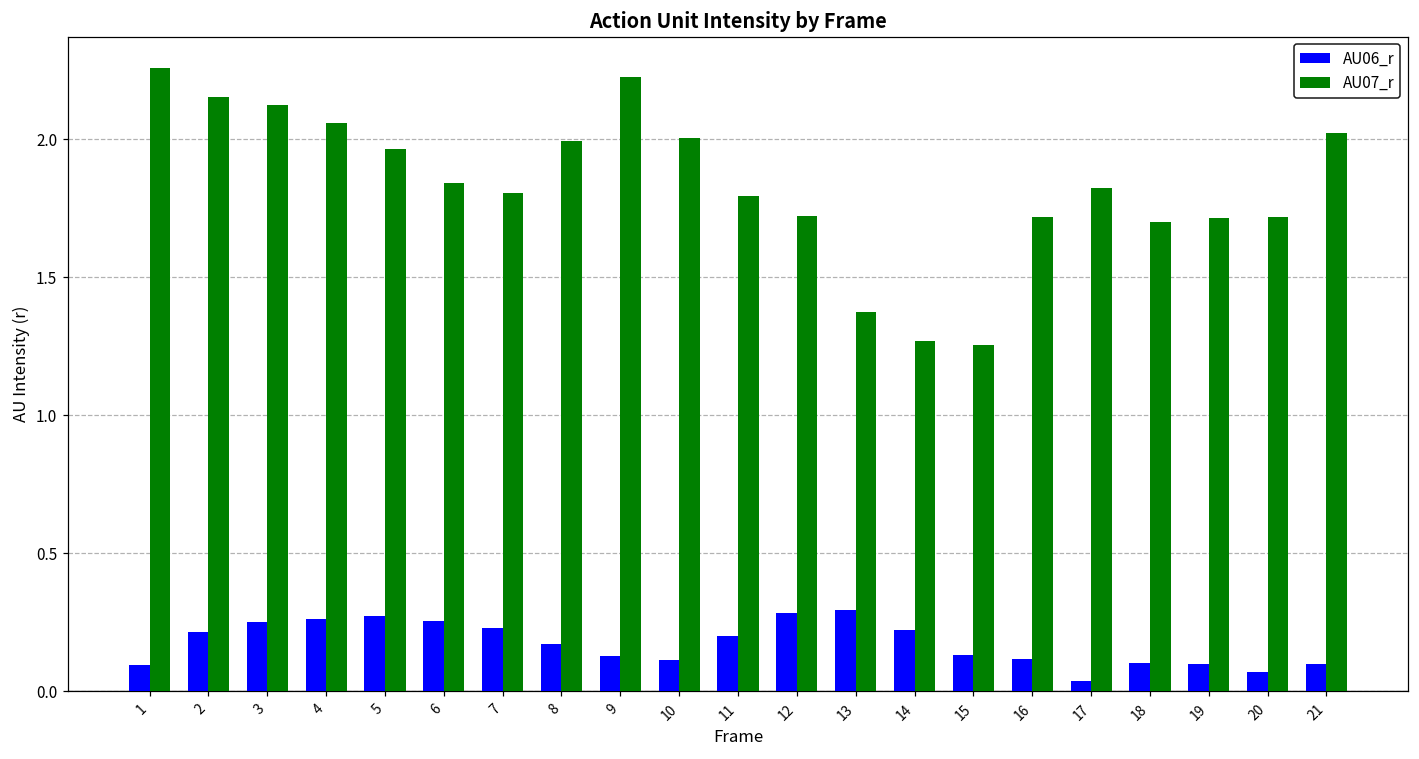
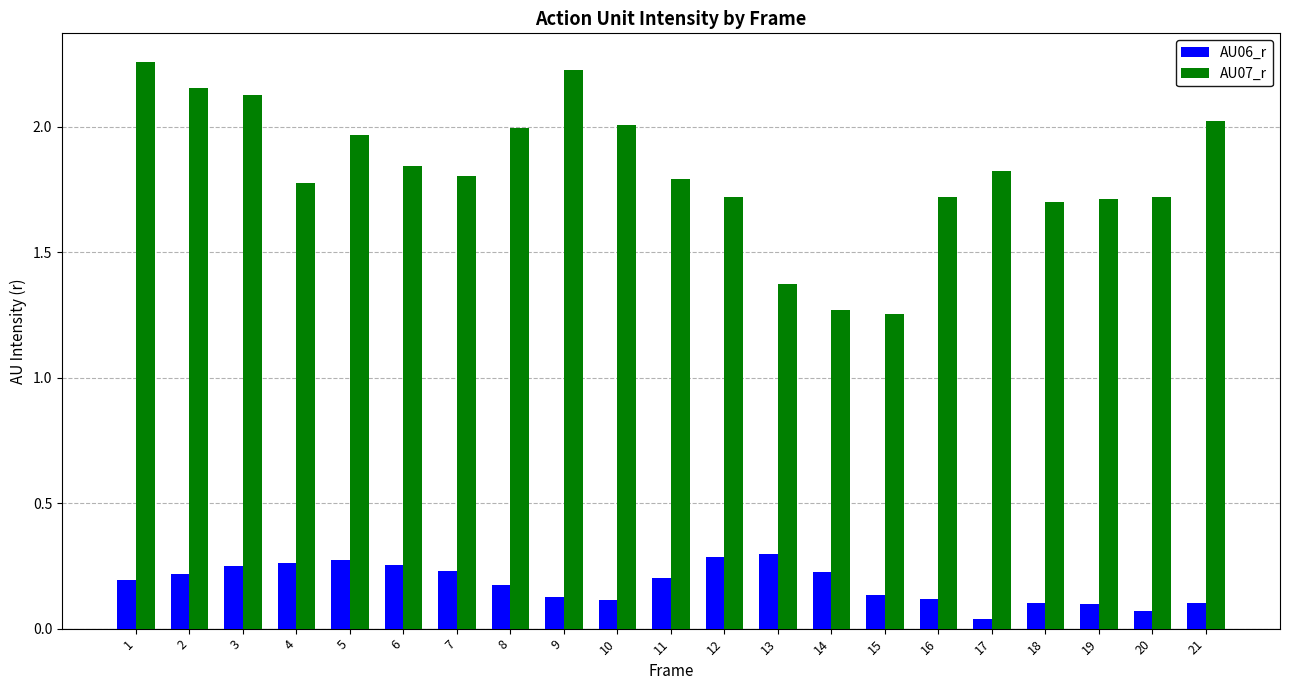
  {
    "AU06_r": {
-     "1": 0.10,
+     "1": 0.19,
      "2": 0.22,
      "3": 0.25,
      "4": 0.26,
      "5": 0.27,
      "6": 0.25,
      "7": 0.23,
      "8": 0.17,
      "9": 0.13,
      "10": 0.12,
      "11": 0.20,
      "12": 0.29,
      "13": 0.30,
      "14": 0.22,
      "15": 0.13,
      "16": 0.12,
      "17": 0.04,
      "18": 0.10,
      "19": 0.10,
      "20": 0.07,
      "21": 0.10
    },
    "AU07_r": {
      "1": 2.26,
      "2": 2.15,
      "3": 2.13,
-     "4": 2.06,
+     "4": 1.78,
      "5": 1.97,
      "6": 1.84,
      "7": 1.81,
      "8": 2.00,
      "9": 2.23,
      "10": 2.01,
      "11": 1.79,
      "12": 1.72,
      "13": 1.37,
      "14": 1.27,
      "15": 1.25,
      "16": 1.72,
      "17": 1.82,
      "18": 1.70,
      "19": 1.71,
      "20": 1.72,
      "21": 2.02
    }
  }
